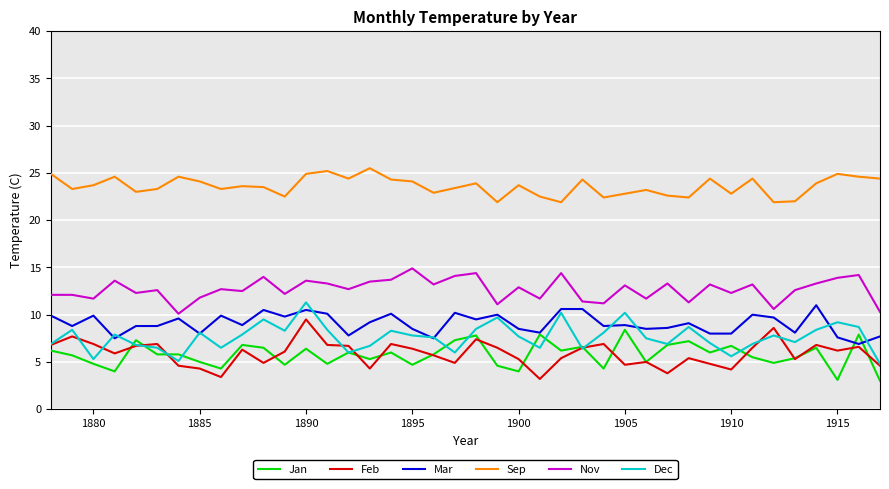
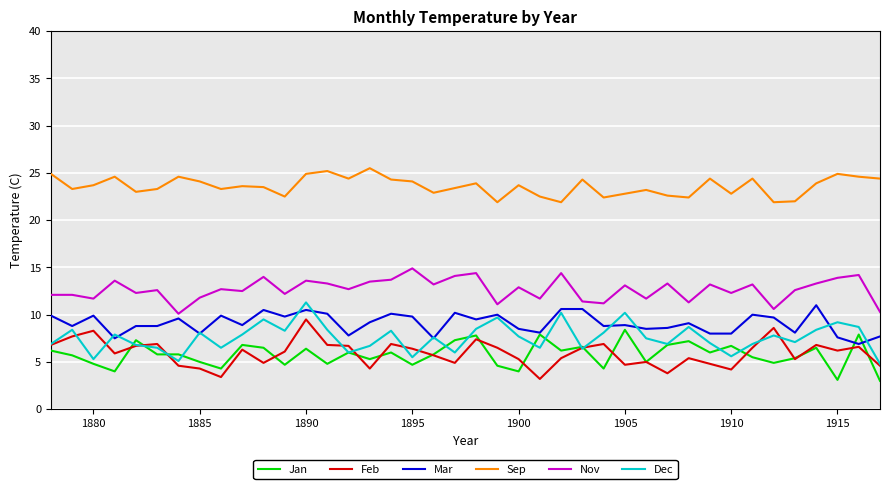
  {
    "Jan": {
      "1880": 5,
      "1885": 5,
      "1890": 6,
      "1895": 5,
      "1900": 4,
      "1905": 8,
      "1910": 7,
      "1915": 3
    },
    "Feb": {
-     "1880": 7,
+     "1880": 8,
      "1885": 4,
      "1890": 10,
      "1895": 6,
      "1900": 5,
      "1905": 5,
      "1910": 4,
      "1915": 6
    },
    "Mar": {
      "1880": 10,
      "1890": 11,
-     "1895": 9,
+     "1895": 10,
      "1900": 9,
      "1905": 9,
      "1910": 8,
      "1915": 8
    },
    "Sep": {
      "1880": 24,
      "1885": 24,
      "1890": 25,
      "1895": 24,
      "1900": 24,
      "1905": 23,
      "1910": 23,
      "1915": 25
    },
    "Nov": {
      "1880": 12,
      "1885": 12,
      "1890": 14,
      "1895": 15,
      "1900": 13,
      "1905": 13,
      "1910": 12,
      "1915": 14
    },
    "Dec": {
      "1880": 5,
      "1890": 11,
-     "1895": 8,
+     "1895": 6,
      "1900": 8,
      "1905": 10,
      "1910": 6,
      "1915": 9
    }
  }
